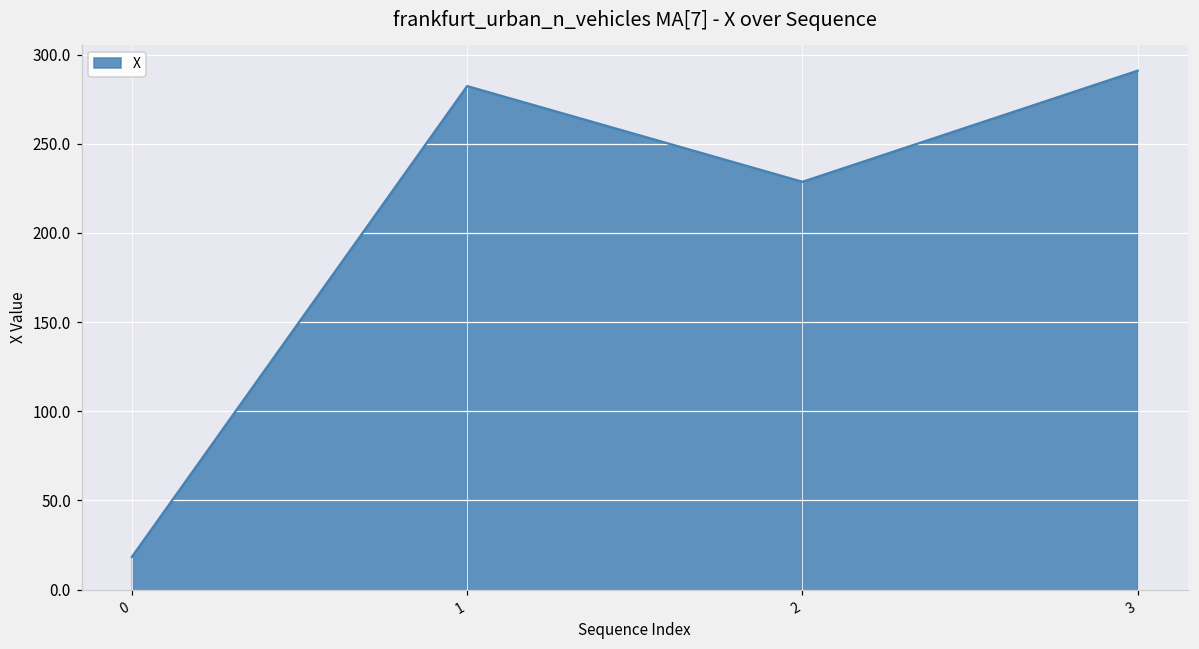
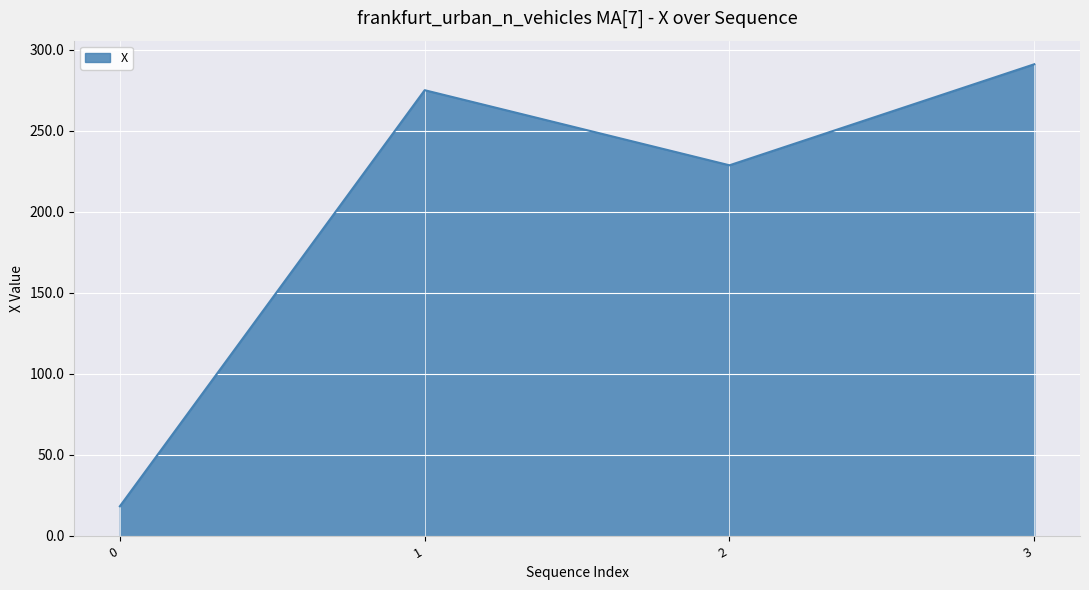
  {
    "0": 18,
-   "1": 282,
+   "1": 275,
    "2": 229,
    "3": 291
  }
